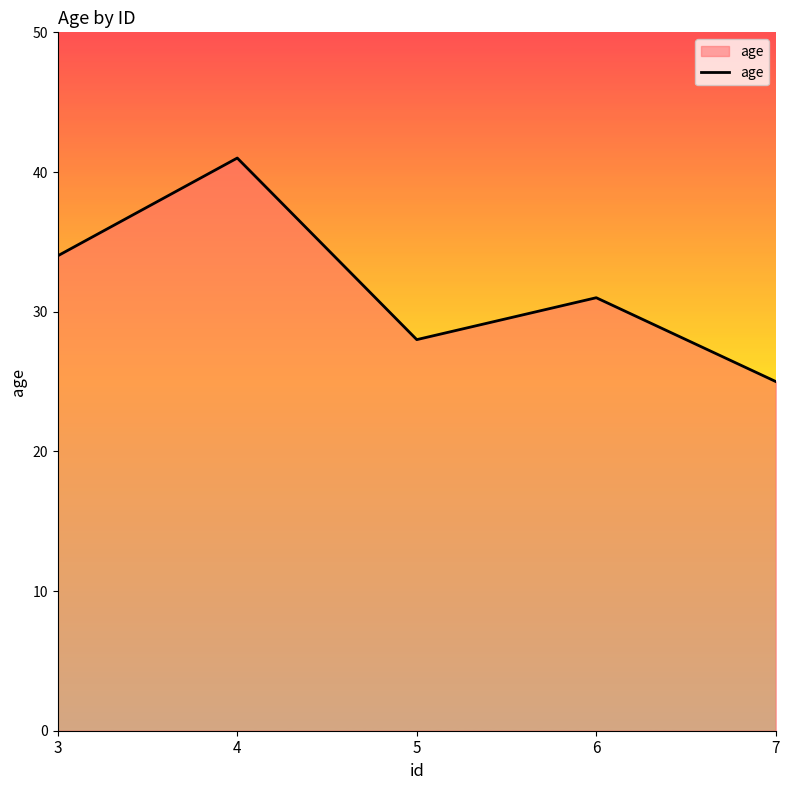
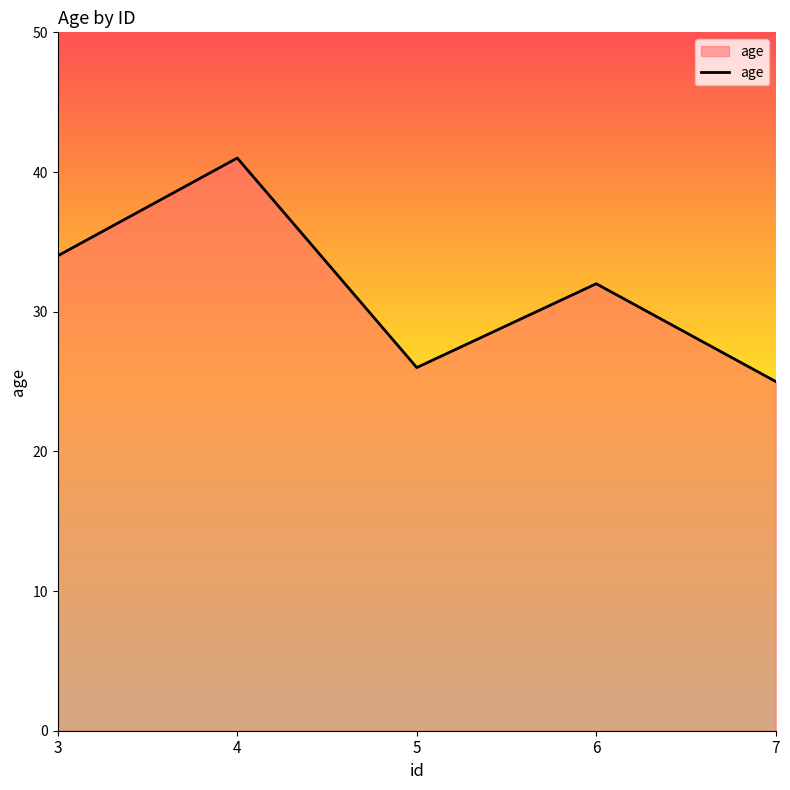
  {
    "3": 34,
    "4": 41,
-   "5": 28,
-   "6": 31,
+   "5": 26,
+   "6": 32,
    "7": 25
  }
